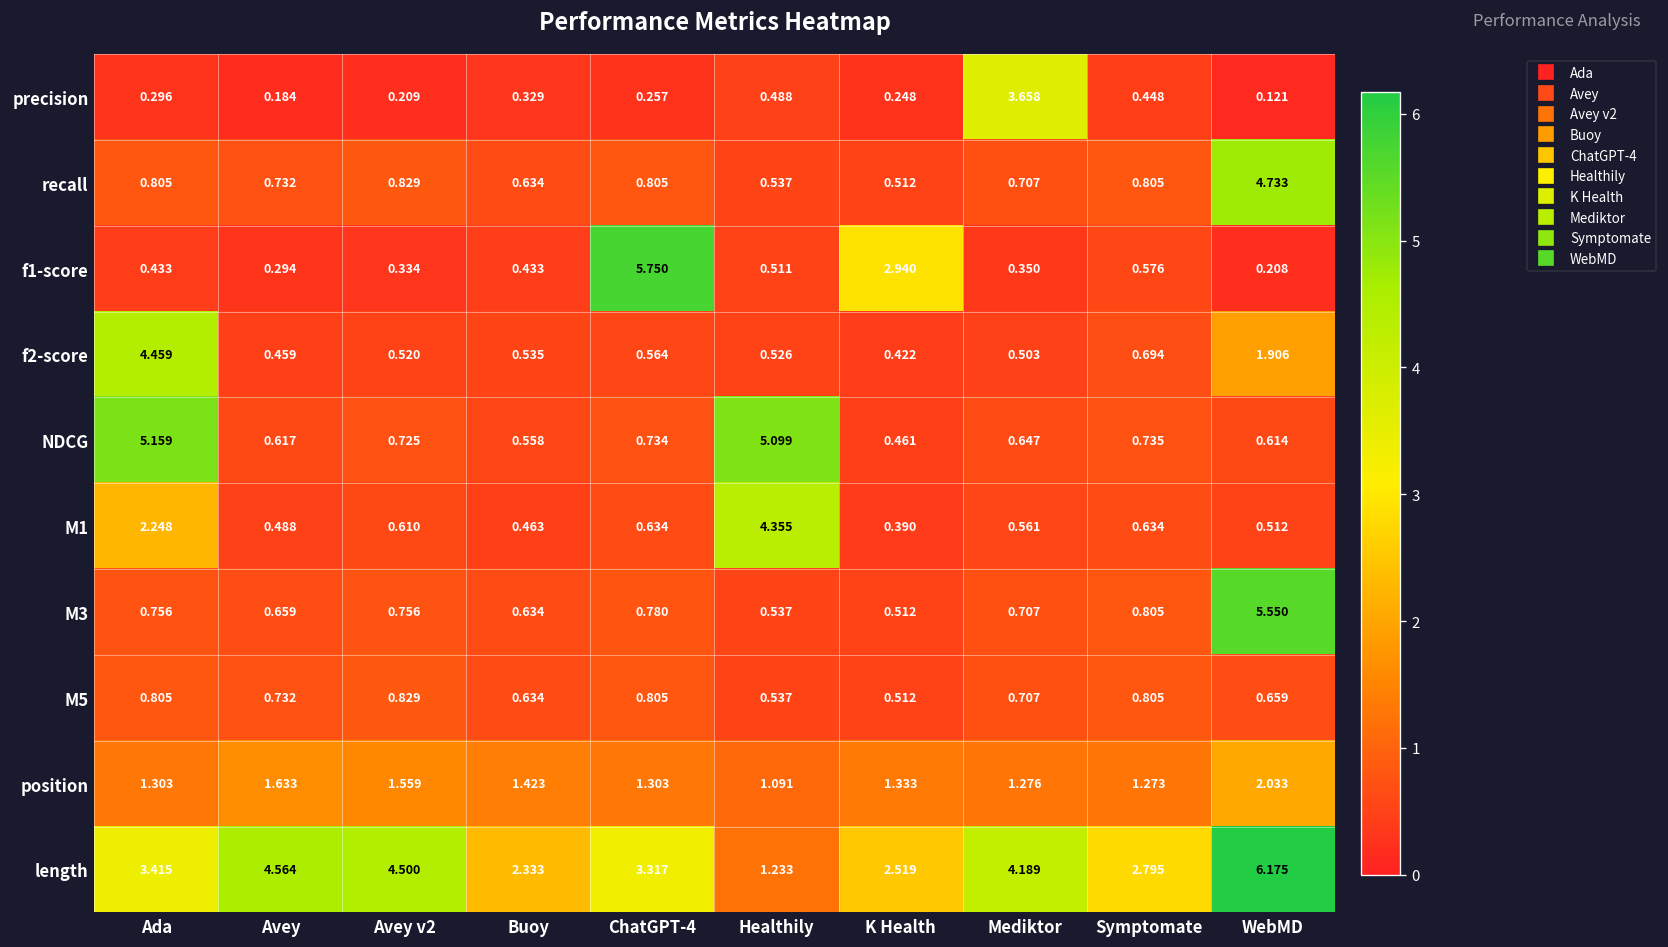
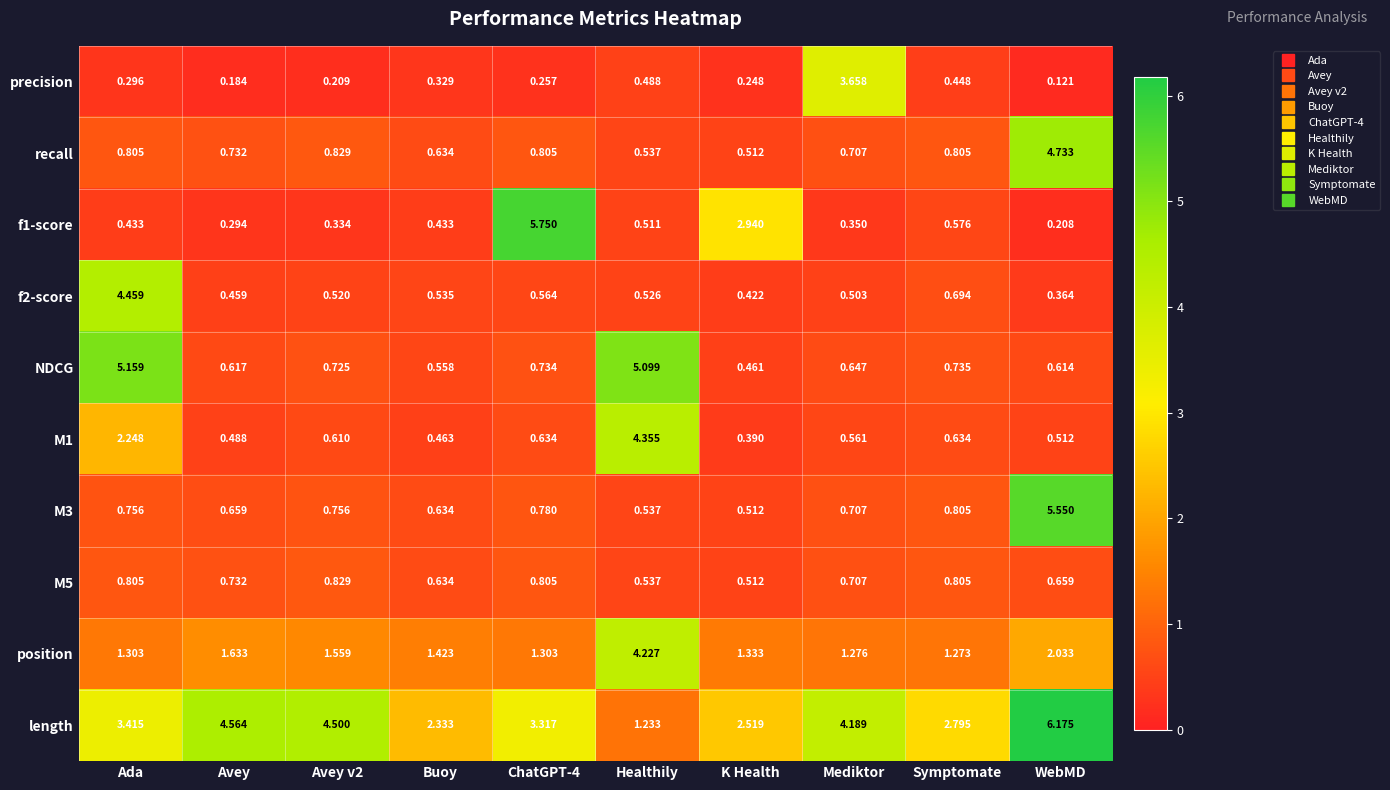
  {
    "precision": {
      "Ada": 0.296,
      "Avey": 0.184,
      "Avey v2": 0.209,
      "Buoy": 0.329,
      "ChatGPT-4": 0.257,
      "Healthily": 0.488,
      "K Health": 0.248,
      "Mediktor": 3.658,
      "Symptomate": 0.448,
      "WebMD": 0.121
    },
    "recall": {
      "Ada": 0.805,
      "Avey": 0.732,
      "Avey v2": 0.829,
      "Buoy": 0.634,
      "ChatGPT-4": 0.805,
      "Healthily": 0.537,
      "K Health": 0.512,
      "Mediktor": 0.707,
      "Symptomate": 0.805,
      "WebMD": 4.733
    },
    "f1-score": {
      "Ada": 0.433,
      "Avey": 0.294,
      "Avey v2": 0.334,
      "Buoy": 0.433,
      "ChatGPT-4": 5.750,
      "Healthily": 0.511,
      "K Health": 2.940,
      "Mediktor": 0.350,
      "Symptomate": 0.576,
      "WebMD": 0.208
    },
    "f2-score": {
      "Ada": 4.459,
      "Avey": 0.459,
      "Avey v2": 0.520,
      "Buoy": 0.535,
      "ChatGPT-4": 0.564,
      "Healthily": 0.526,
      "K Health": 0.422,
      "Mediktor": 0.503,
      "Symptomate": 0.694,
-     "WebMD": 1.906
+     "WebMD": 0.364
    },
    "NDCG": {
      "Ada": 5.159,
      "Avey": 0.617,
      "Avey v2": 0.725,
      "Buoy": 0.558,
      "ChatGPT-4": 0.734,
      "Healthily": 5.099,
      "K Health": 0.461,
      "Mediktor": 0.647,
      "Symptomate": 0.735,
      "WebMD": 0.614
    },
    "M1": {
      "Ada": 2.248,
      "Avey": 0.488,
      "Avey v2": 0.610,
      "Buoy": 0.463,
      "ChatGPT-4": 0.634,
      "Healthily": 4.355,
      "K Health": 0.390,
      "Mediktor": 0.561,
      "Symptomate": 0.634,
      "WebMD": 0.512
    },
    "M3": {
      "Ada": 0.756,
      "Avey": 0.659,
      "Avey v2": 0.756,
      "Buoy": 0.634,
      "ChatGPT-4": 0.780,
      "Healthily": 0.537,
      "K Health": 0.512,
      "Mediktor": 0.707,
      "Symptomate": 0.805,
      "WebMD": 5.550
    },
    "M5": {
      "Ada": 0.805,
      "Avey": 0.732,
      "Avey v2": 0.829,
      "Buoy": 0.634,
      "ChatGPT-4": 0.805,
      "Healthily": 0.537,
      "K Health": 0.512,
      "Mediktor": 0.707,
      "Symptomate": 0.805,
      "WebMD": 0.659
    },
    "position": {
      "Ada": 1.303,
      "Avey": 1.633,
      "Avey v2": 1.559,
      "Buoy": 1.423,
      "ChatGPT-4": 1.303,
-     "Healthily": 1.091,
+     "Healthily": 4.227,
      "K Health": 1.333,
      "Mediktor": 1.276,
      "Symptomate": 1.273,
      "WebMD": 2.033
    },
    "length": {
      "Ada": 3.415,
      "Avey": 4.564,
      "Avey v2": 4.500,
      "Buoy": 2.333,
      "ChatGPT-4": 3.317,
      "Healthily": 1.233,
      "K Health": 2.519,
      "Mediktor": 4.189,
      "Symptomate": 2.795,
      "WebMD": 6.175
    }
  }
